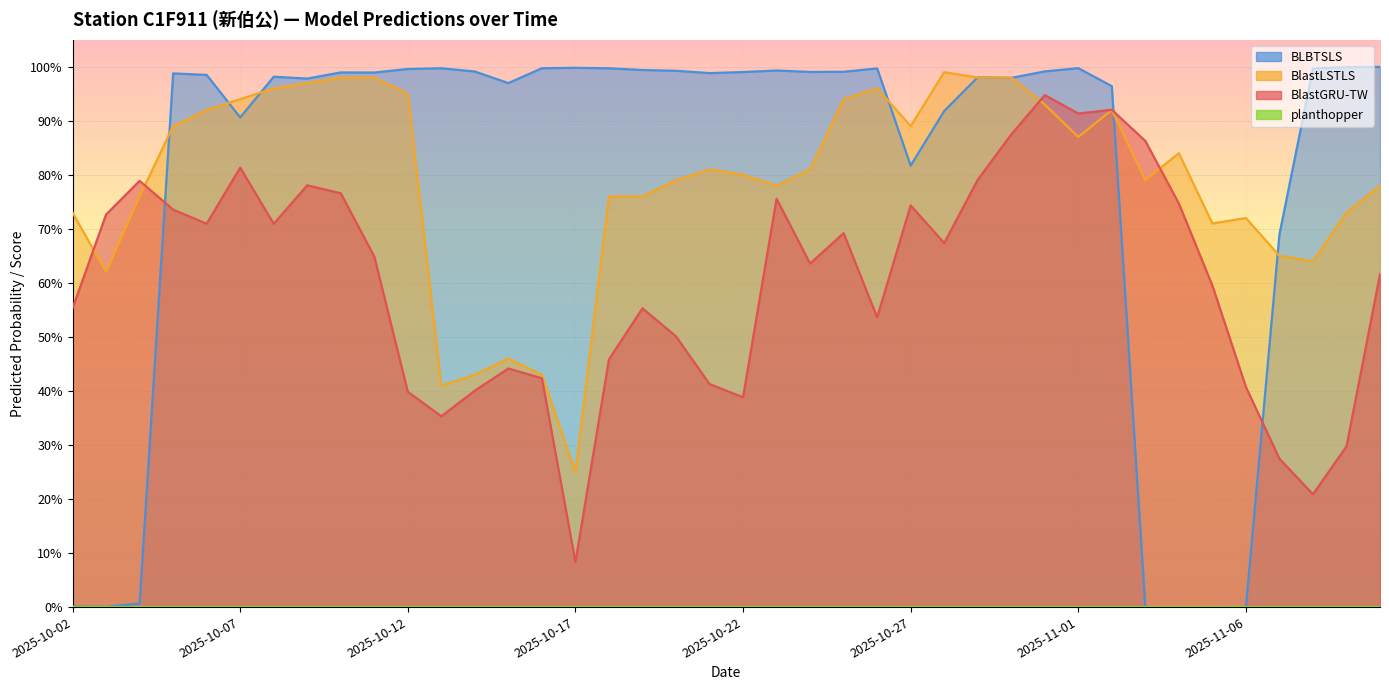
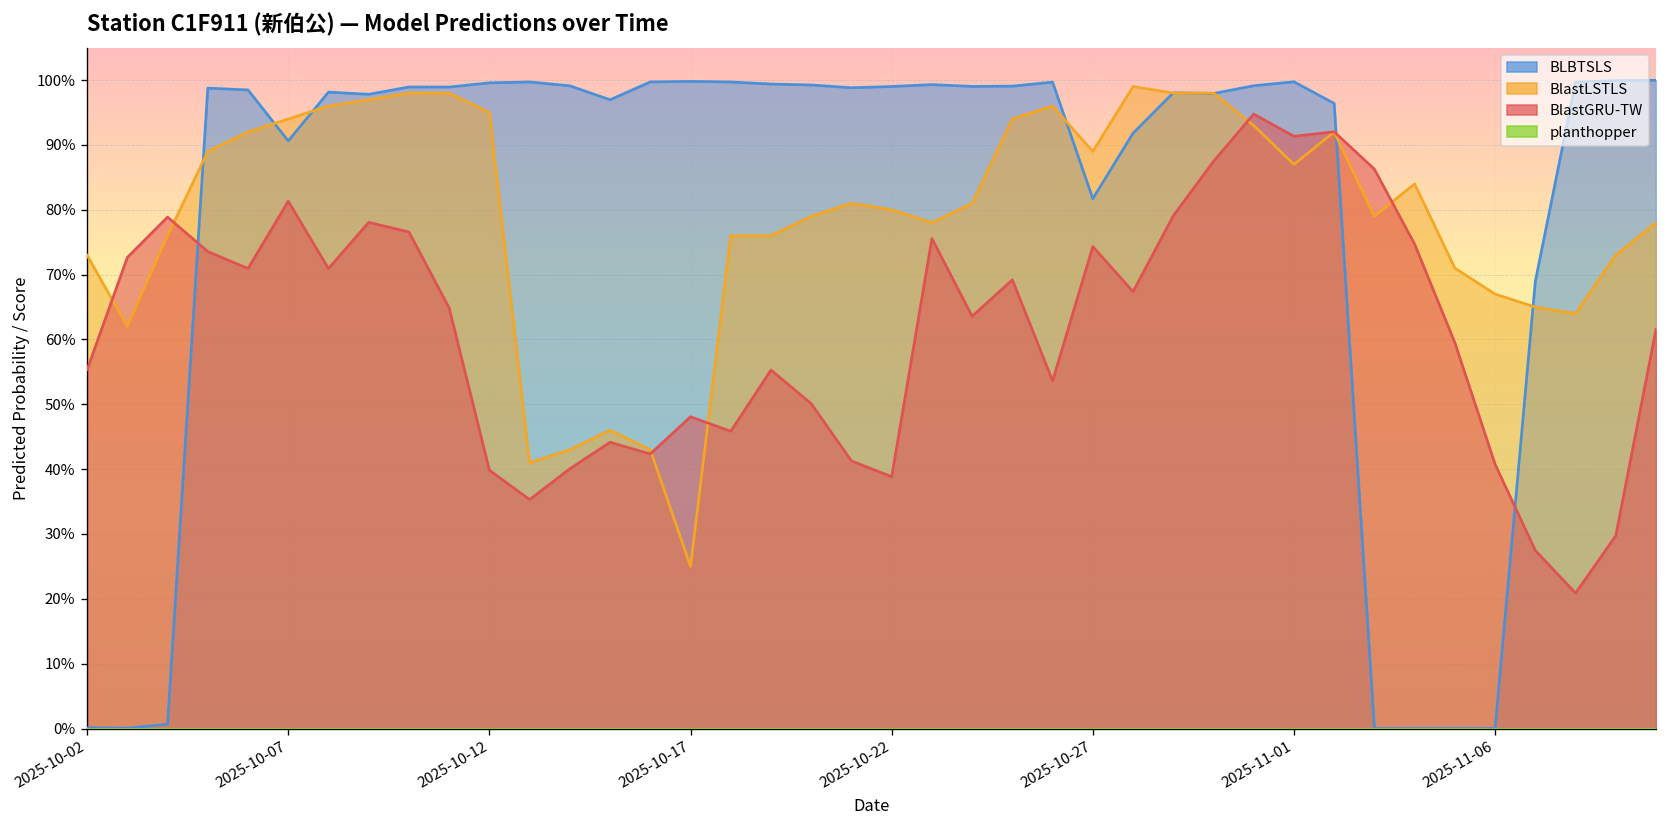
  {
    "BLBTSLS": {
      "2025-10-07": "91%",
      "2025-10-12": "100%",
      "2025-10-17": "100%",
      "2025-10-22": "99%",
      "2025-10-27": "82%",
      "2025-11-01": "100%"
    },
    "BlastLSTLS": {
      "2025-10-02": "73%",
      "2025-10-07": "94%",
      "2025-10-12": "95%",
      "2025-10-17": "25%",
      "2025-10-22": "80%",
      "2025-10-27": "89%",
      "2025-11-01": "87%",
-     "2025-11-06": "72%"
+     "2025-11-06": "67%"
    },
    "BlastGRU-TW": {
      "2025-10-02": "55%",
      "2025-10-07": "81%",
      "2025-10-12": "40%",
-     "2025-10-17": "8%",
+     "2025-10-17": "48%",
      "2025-10-22": "39%",
      "2025-10-27": "74%",
      "2025-11-01": "91%",
      "2025-11-06": "41%"
    },
    "planthopper": {
      "2025-10-07": "0%",
      "2025-10-12": "0%",
      "2025-10-17": "0%",
      "2025-10-22": "0%",
      "2025-10-27": "0%",
      "2025-11-01": "0%"
    }
  }
